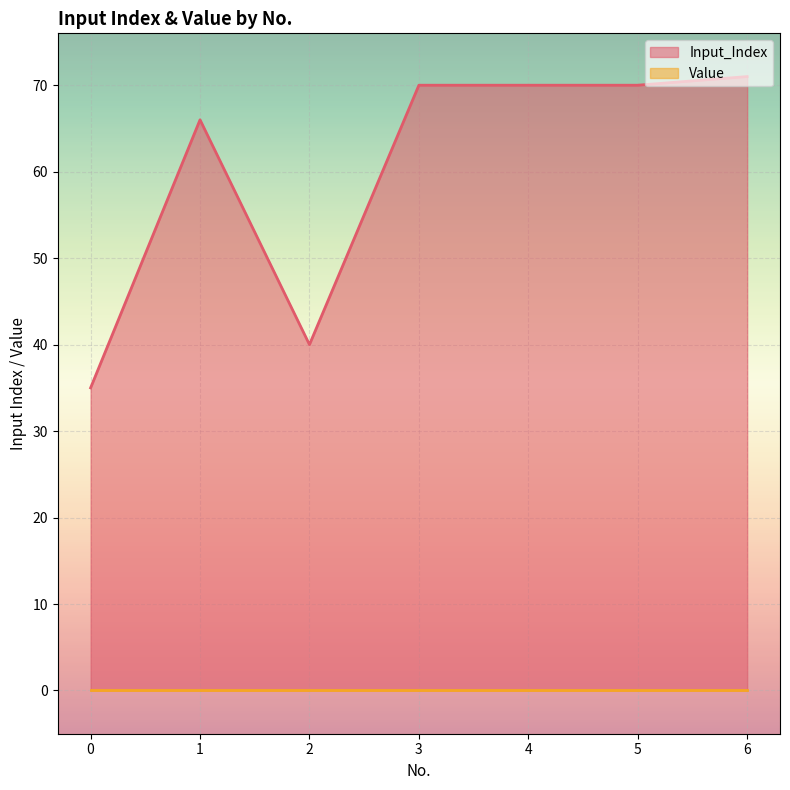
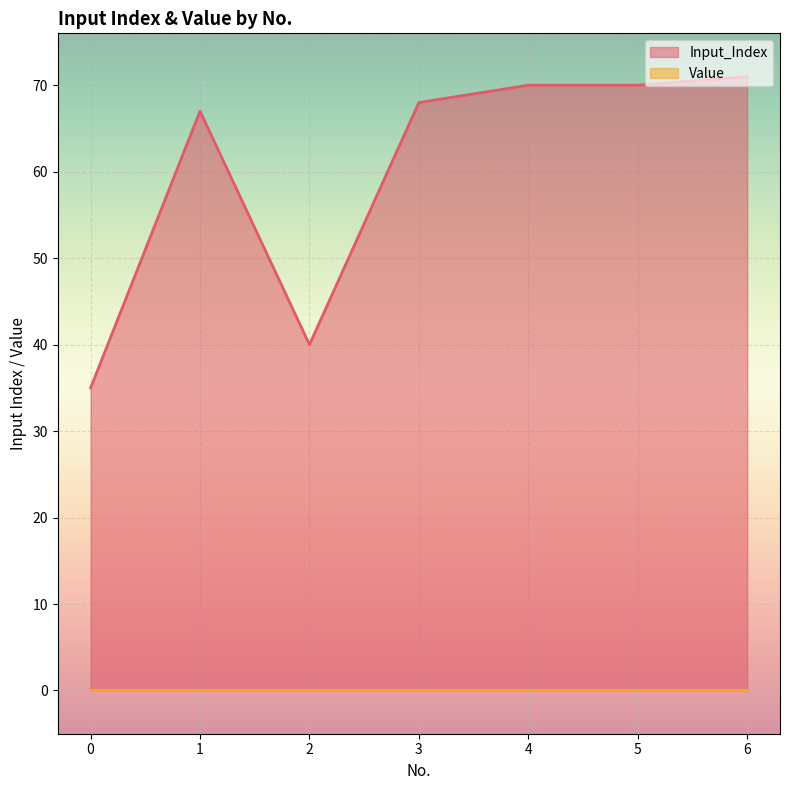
  {
    "Input_Index": {
      "0": 35,
-     "1": 66,
+     "1": 67,
      "2": 40,
-     "3": 70,
+     "3": 68,
      "4": 70,
      "5": 70
    },
    "Value": {
      "0": 0,
      "1": 0,
      "2": 0,
      "3": 0,
      "4": 0,
      "5": 0,
      "6": 0
    }
  }
